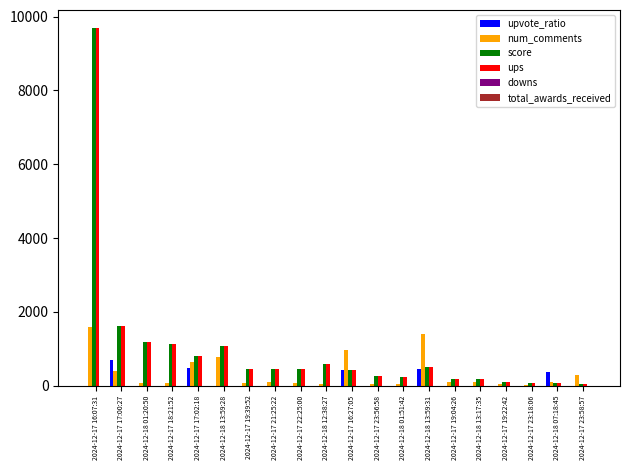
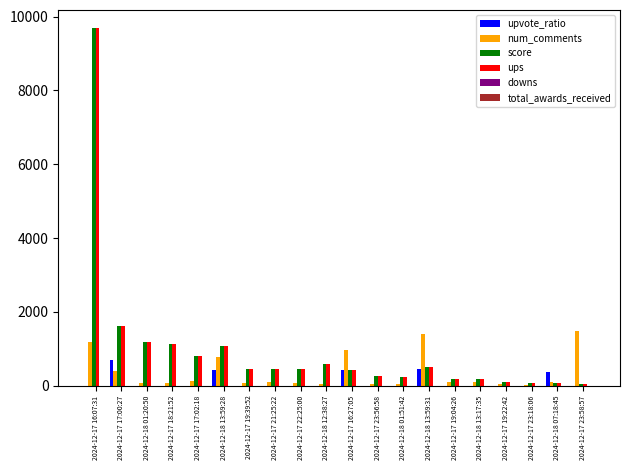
  {
    "upvote_ratio": {
      "2024-12-17 17:00:27": 700,
-     "2024-12-17 17:02:18": 500,
-     "2024-12-18 13:59:28": 0,
+     "2024-12-17 17:02:18": 0,
+     "2024-12-18 13:59:28": 400,
      "2024-12-17 16:27:05": 400,
      "2024-12-18 13:59:31": 500,
      "2024-12-18 07:18:45": 400
    },
    "num_comments": {
-     "2024-12-17 16:07:31": 1600,
+     "2024-12-17 16:07:31": 1200,
      "2024-12-17 17:00:27": 400,
      "2024-12-17 18:21:52": 100,
-     "2024-12-17 17:02:18": 600,
+     "2024-12-17 17:02:18": 100,
      "2024-12-18 13:59:28": 800,
      "2024-12-17 19:39:52": 100,
      "2024-12-17 21:25:22": 100,
      "2024-12-17 22:25:00": 100,
      "2024-12-17 16:27:05": 1000,
      "2024-12-18 13:59:31": 1400,
      "2024-12-17 19:04:26": 100,
      "2024-12-18 13:17:35": 100,
      "2024-12-18 07:18:45": 100,
-     "2024-12-17 23:58:57": 300
+     "2024-12-17 23:58:57": 1500
    },
    "score": {
      "2024-12-17 16:07:31": 9700,
      "2024-12-17 17:00:27": 1600,
      "2024-12-18 01:20:50": 1200,
      "2024-12-17 18:21:52": 1100,
      "2024-12-17 17:02:18": 800,
      "2024-12-18 13:59:28": 1100,
      "2024-12-17 19:39:52": 500,
      "2024-12-17 21:25:22": 500,
      "2024-12-17 22:25:00": 500,
      "2024-12-18 12:38:27": 600,
      "2024-12-17 16:27:05": 400,
      "2024-12-17 23:56:58": 300,
      "2024-12-18 01:51:42": 200,
      "2024-12-18 13:59:31": 500,
      "2024-12-17 19:04:26": 200,
      "2024-12-18 13:17:35": 200,
      "2024-12-17 19:22:42": 100,
      "2024-12-17 23:18:06": 100,
      "2024-12-18 07:18:45": 100
    },
    "ups": {
      "2024-12-17 16:07:31": 9700,
      "2024-12-17 17:00:27": 1600,
      "2024-12-18 01:20:50": 1200,
      "2024-12-17 18:21:52": 1100,
      "2024-12-17 17:02:18": 800,
      "2024-12-18 13:59:28": 1100,
      "2024-12-17 19:39:52": 500,
      "2024-12-17 21:25:22": 500,
      "2024-12-17 22:25:00": 500,
      "2024-12-18 12:38:27": 600,
      "2024-12-17 16:27:05": 400,
      "2024-12-17 23:56:58": 300,
      "2024-12-18 01:51:42": 200,
      "2024-12-18 13:59:31": 500,
      "2024-12-17 19:04:26": 200,
      "2024-12-18 13:17:35": 200,
      "2024-12-17 19:22:42": 100,
      "2024-12-17 23:18:06": 100,
      "2024-12-18 07:18:45": 100
    },
    "downs": {
      "2024-12-17 16:07:31": 0,
      "2024-12-17 17:00:27": 0,
      "2024-12-18 01:20:50": 0,
      "2024-12-17 18:21:52": 0,
      "2024-12-17 17:02:18": 0,
      "2024-12-18 13:59:28": 0,
      "2024-12-17 19:39:52": 0,
      "2024-12-17 21:25:22": 0,
      "2024-12-17 22:25:00": 0,
      "2024-12-18 12:38:27": 0,
      "2024-12-17 16:27:05": 0,
      "2024-12-17 23:56:58": 0,
      "2024-12-18 01:51:42": 0,
      "2024-12-18 13:59:31": 0,
      "2024-12-17 19:04:26": 0,
      "2024-12-18 13:17:35": 0,
      "2024-12-17 19:22:42": 0,
      "2024-12-17 23:18:06": 0,
      "2024-12-18 07:18:45": 0,
      "2024-12-17 23:58:57": 0
    },
    "total_awards_received": {
      "2024-12-17 16:07:31": 0,
      "2024-12-17 17:00:27": 0,
      "2024-12-18 01:20:50": 0,
      "2024-12-17 18:21:52": 0,
      "2024-12-17 17:02:18": 0,
      "2024-12-18 13:59:28": 0,
      "2024-12-17 19:39:52": 0,
      "2024-12-17 21:25:22": 0,
      "2024-12-17 22:25:00": 0,
      "2024-12-18 12:38:27": 0,
      "2024-12-17 16:27:05": 0,
      "2024-12-17 23:56:58": 0,
      "2024-12-18 01:51:42": 0,
      "2024-12-18 13:59:31": 0,
      "2024-12-17 19:04:26": 0,
      "2024-12-18 13:17:35": 0,
      "2024-12-17 19:22:42": 0,
      "2024-12-17 23:18:06": 0,
      "2024-12-18 07:18:45": 0,
      "2024-12-17 23:58:57": 0
    }
  }
